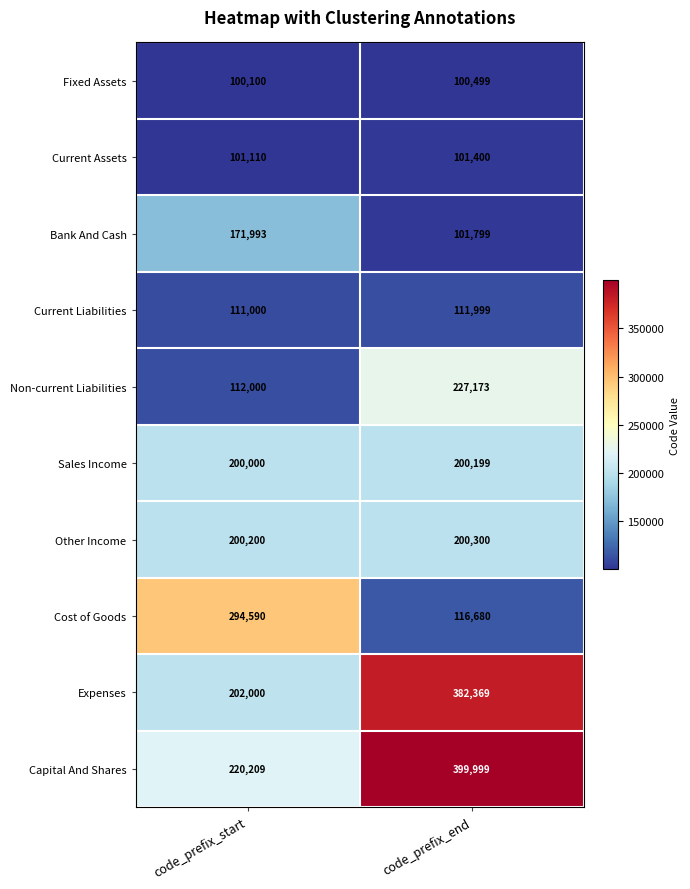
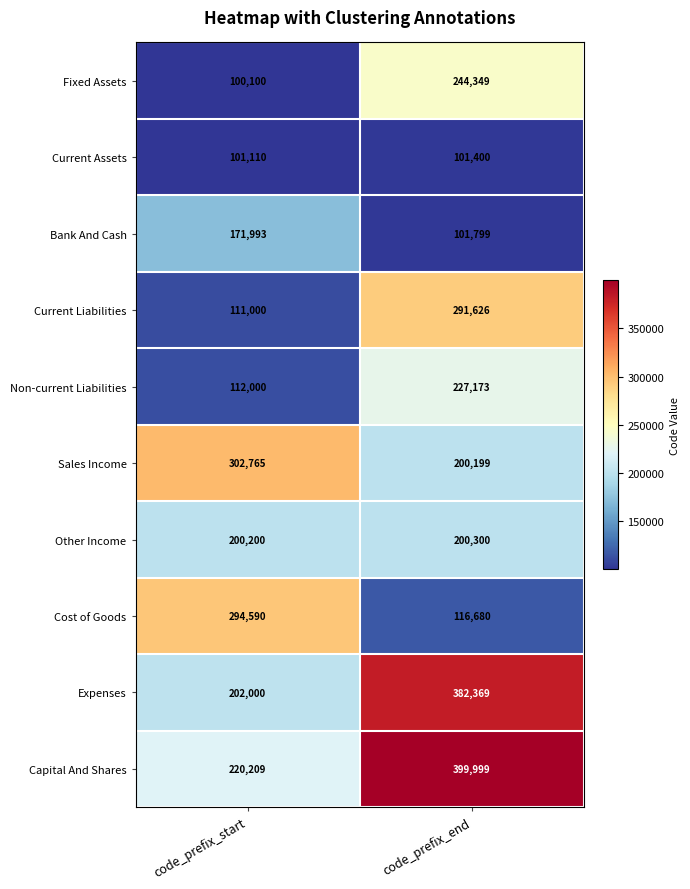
  {
    "Fixed Assets": {
      "code_prefix_start": "100,100",
-     "code_prefix_end": "100,499"
+     "code_prefix_end": "244,349"
    },
    "Current Assets": {
      "code_prefix_start": "101,110",
      "code_prefix_end": "101,400"
    },
    "Bank And Cash": {
      "code_prefix_start": "171,993",
      "code_prefix_end": "101,799"
    },
    "Current Liabilities": {
      "code_prefix_start": "111,000",
-     "code_prefix_end": "111,999"
+     "code_prefix_end": "291,626"
    },
    "Non-current Liabilities": {
      "code_prefix_start": "112,000",
      "code_prefix_end": "227,173"
    },
    "Sales Income": {
-     "code_prefix_start": "200,000",
+     "code_prefix_start": "302,765",
      "code_prefix_end": "200,199"
    },
    "Other Income": {
      "code_prefix_start": "200,200",
      "code_prefix_end": "200,300"
    },
    "Cost of Goods": {
      "code_prefix_start": "294,590",
      "code_prefix_end": "116,680"
    },
    "Expenses": {
      "code_prefix_start": "202,000",
      "code_prefix_end": "382,369"
    },
    "Capital And Shares": {
      "code_prefix_start": "220,209",
      "code_prefix_end": "399,999"
    }
  }
